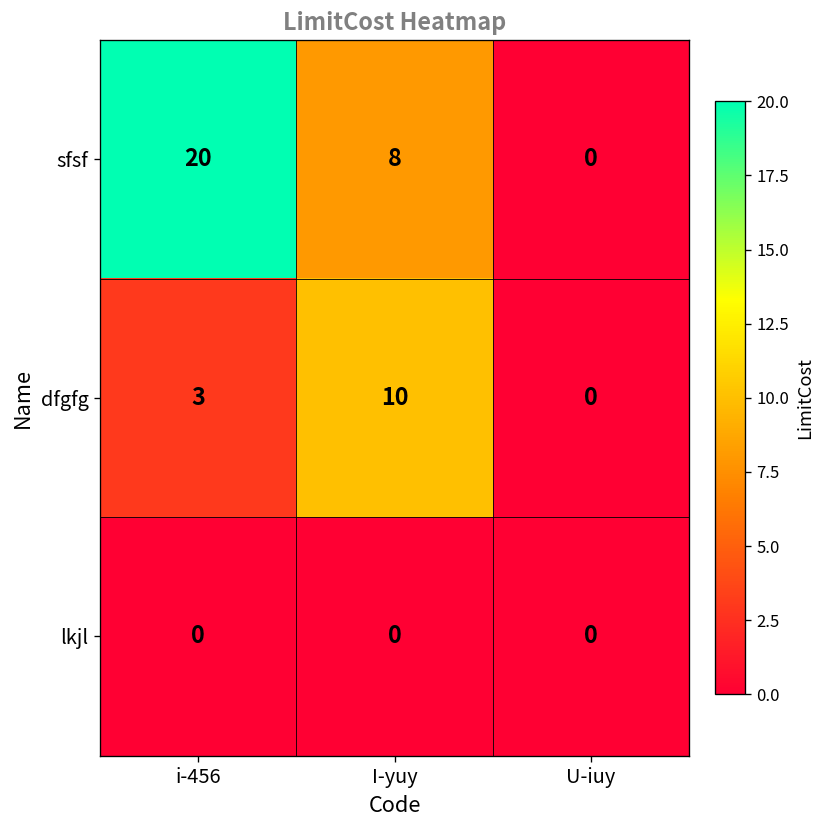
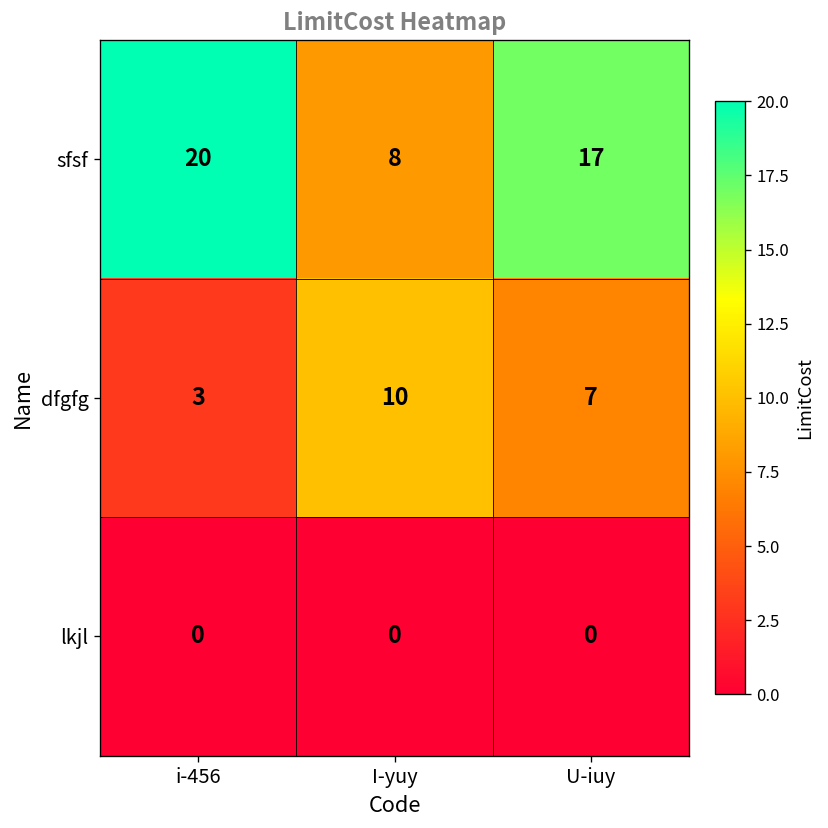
  {
    "sfsf": {
      "i-456": 20,
      "I-yuy": 8,
-     "U-iuy": 0
+     "U-iuy": 17
    },
    "dfgfg": {
      "i-456": 3,
      "I-yuy": 10,
-     "U-iuy": 0
+     "U-iuy": 7
    },
    "lkjl": {
      "i-456": 0,
      "I-yuy": 0,
      "U-iuy": 0
    }
  }
